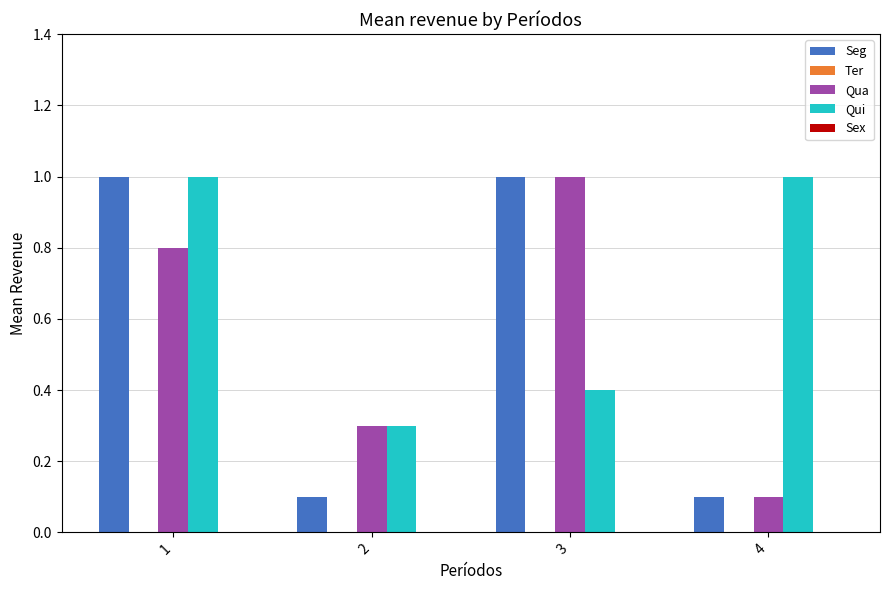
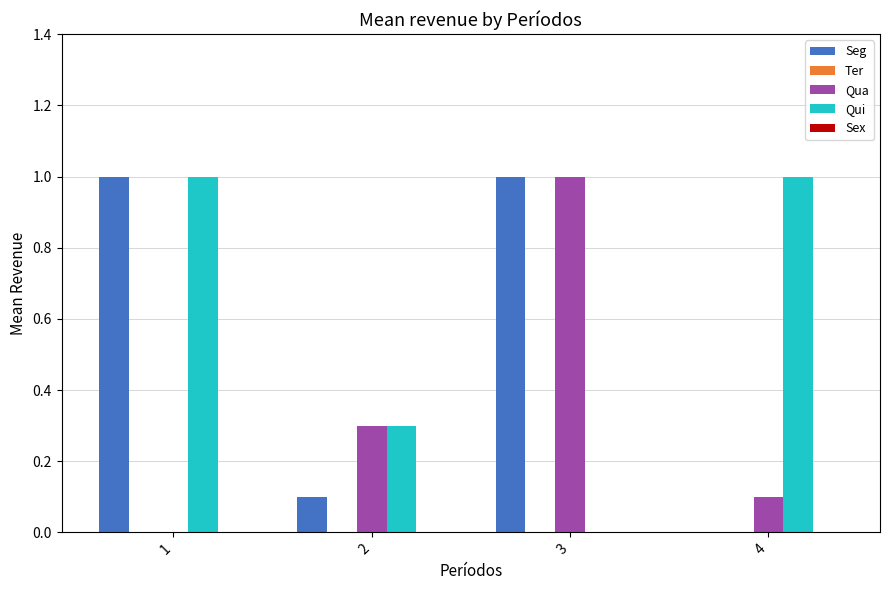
  {
    "Seg": {
      "1": 1.0,
      "2": 0.1,
      "3": 1.0,
-     "4": 0.1
+     "4": 0.0
    },
    "Ter": {
      "1": 0.0,
      "2": 0.0,
      "3": 0.0,
      "4": 0.0
    },
    "Qua": {
-     "1": 0.8,
+     "1": 0.0,
      "2": 0.3,
      "3": 1.0,
      "4": 0.1
    },
    "Qui": {
      "1": 1.0,
      "2": 0.3,
-     "3": 0.4,
+     "3": 0.0,
      "4": 1.0
    },
    "Sex": {
      "1": 0.0,
      "2": 0.0,
      "3": 0.0,
      "4": 0.0
    }
  }
